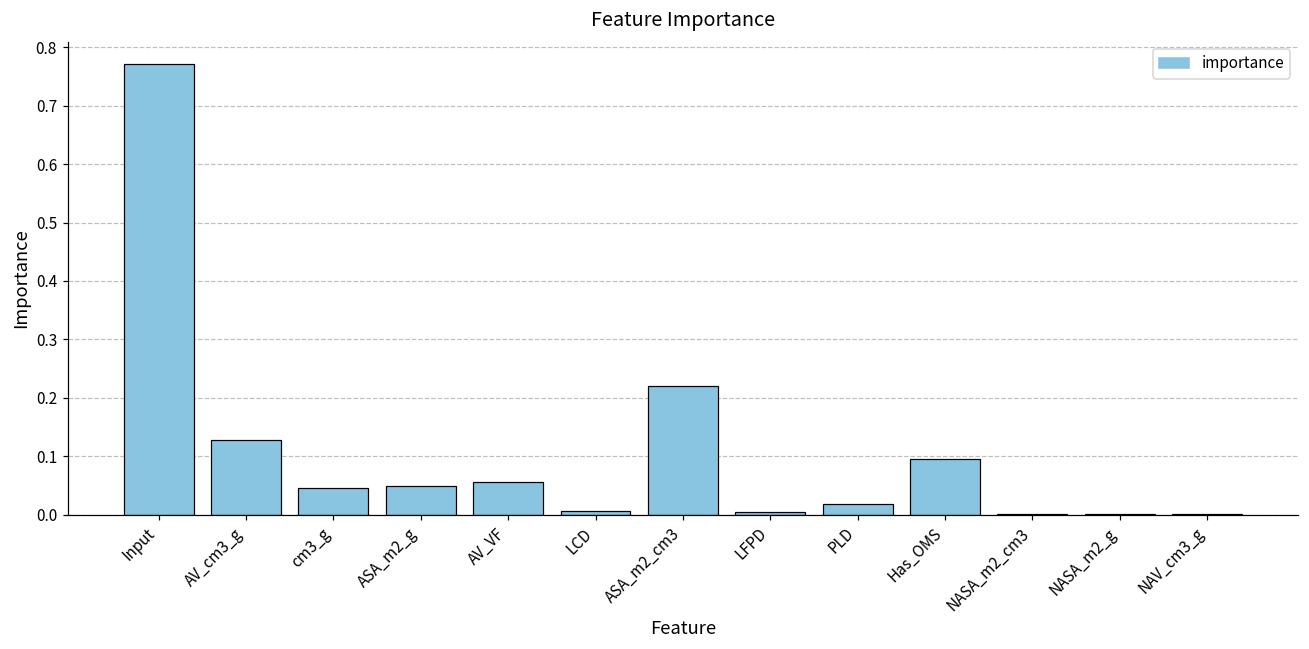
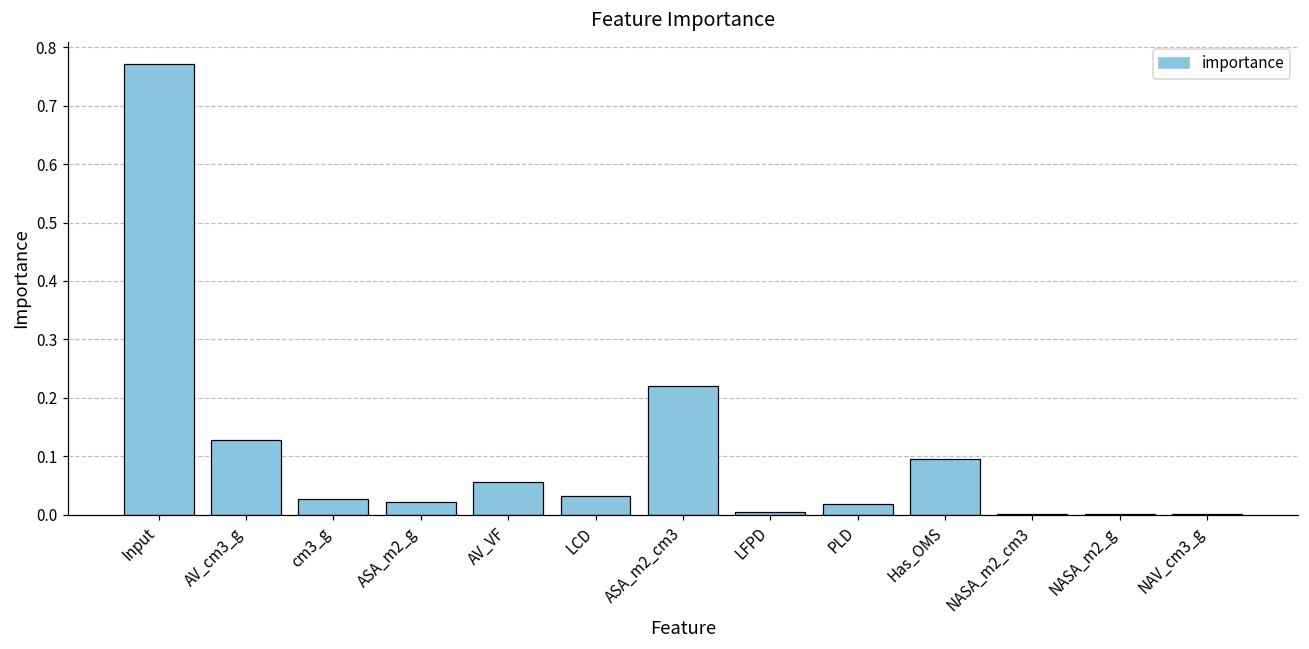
  {
    "Input": 0.77,
    "AV_cm3_g": 0.13,
-   "cm3_g": 0.05,
-   "ASA_m2_g": 0.05,
+   "cm3_g": 0.03,
+   "ASA_m2_g": 0.02,
    "AV_VF": 0.06,
-   "LCD": 0.01,
+   "LCD": 0.03,
    "ASA_m2_cm3": 0.22,
    "PLD": 0.02,
    "Has_OMS": 0.09
  }
